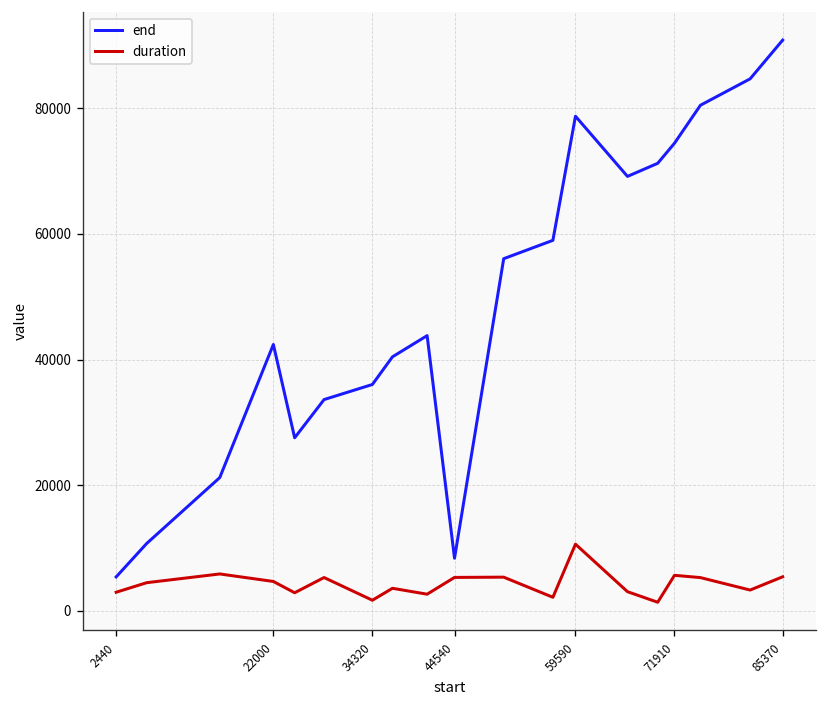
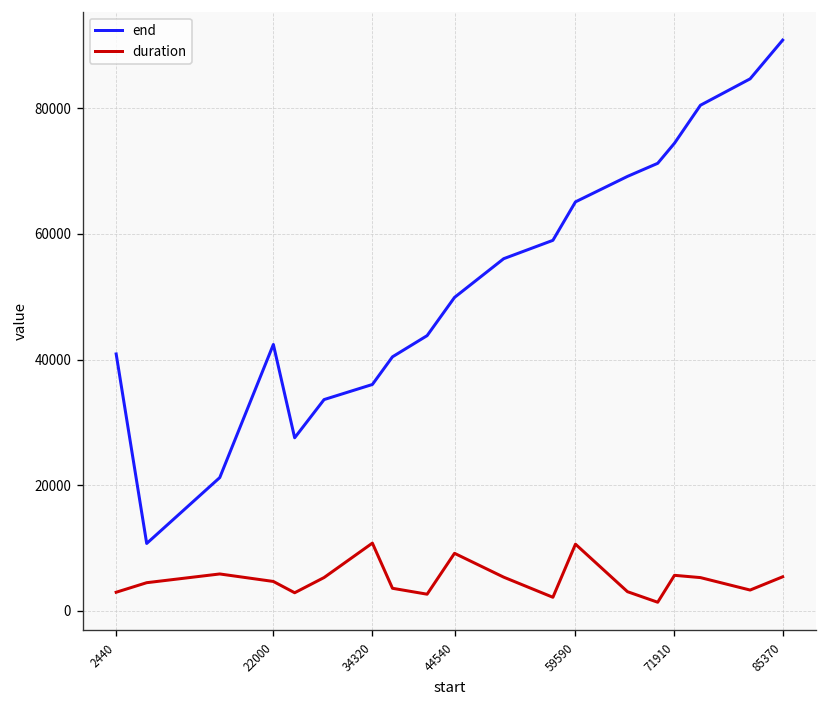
  {
    "end": {
-     "2440": 5000,
+     "2440": 41000,
      "22000": 42000,
      "34320": 36000,
-     "44540": 8000,
-     "59590": 79000,
+     "44540": 50000,
+     "59590": 65000,
      "71910": 74000,
      "85370": 91000
    },
    "duration": {
      "2440": 3000,
      "22000": 5000,
-     "34320": 2000,
-     "44540": 5000,
+     "34320": 11000,
+     "44540": 9000,
      "59590": 11000,
      "71910": 6000,
      "85370": 5000
    }
  }
